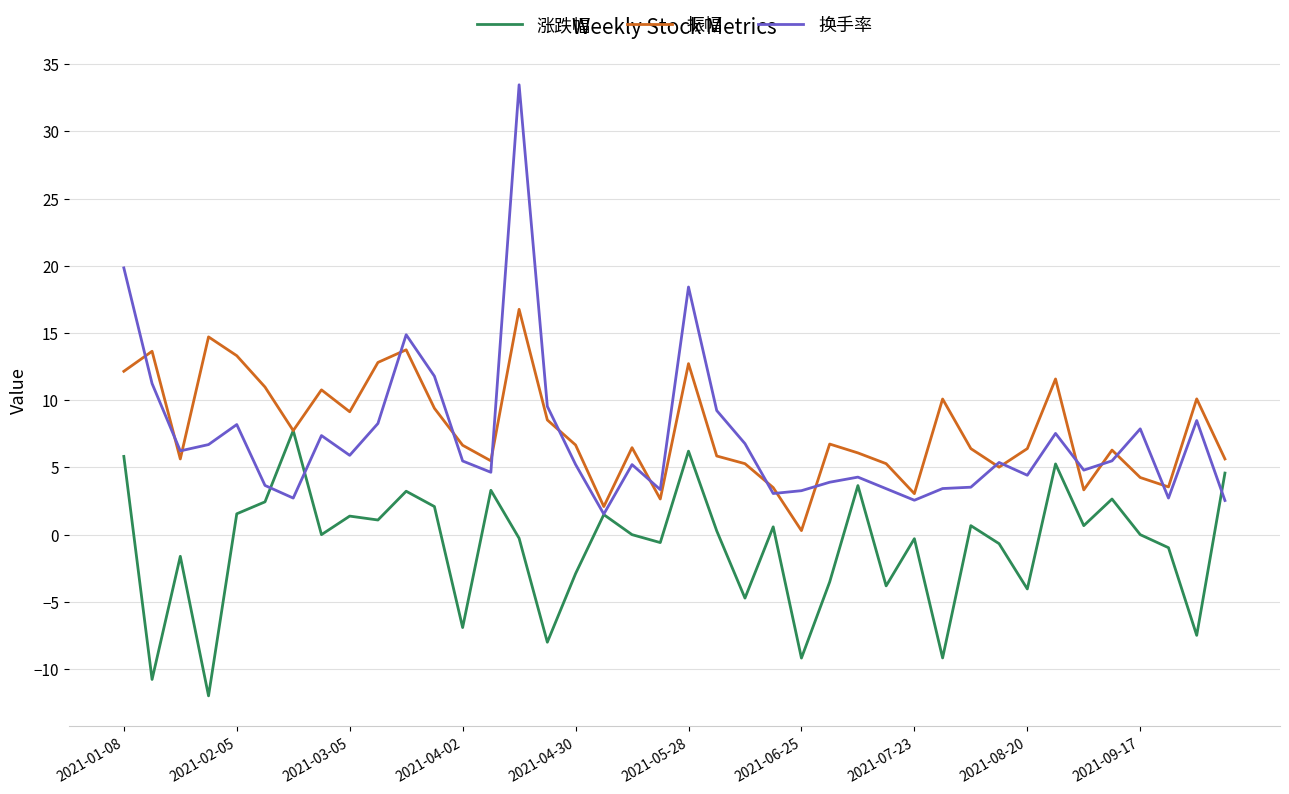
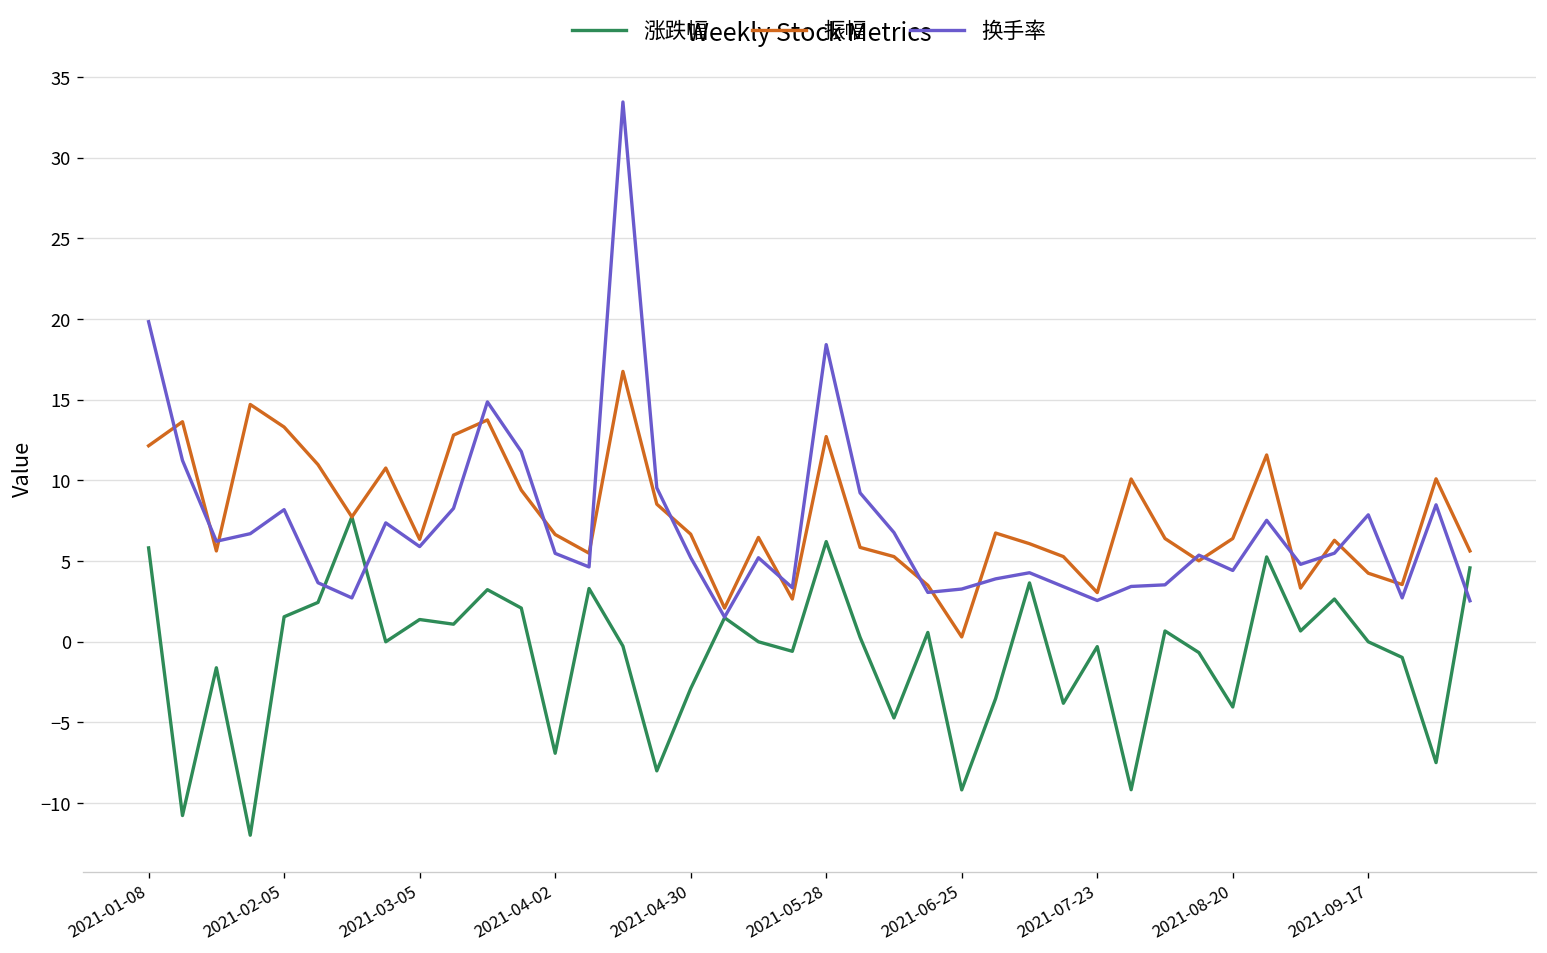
  {
    "涨跌幅": {
      "2021-01-08": 5.8,
      "2021-02-05": 1.6,
      "2021-03-05": 1.4,
      "2021-04-02": -6.9,
      "2021-04-30": -2.9,
      "2021-05-28": 6.2,
      "2021-06-25": -9.2,
      "2021-07-23": -0.3,
      "2021-08-20": -4.0,
      "2021-09-17": 0.0
    },
    "振幅": {
      "2021-01-08": 12.2,
      "2021-02-05": 13.3,
-     "2021-03-05": 9.1,
+     "2021-03-05": 6.4,
      "2021-04-02": 6.7,
      "2021-04-30": 6.7,
      "2021-05-28": 12.7,
      "2021-06-25": 0.3,
      "2021-07-23": 3.1,
      "2021-08-20": 6.4,
      "2021-09-17": 4.3
    },
    "换手率": {
      "2021-01-08": 19.8,
      "2021-02-05": 8.2,
      "2021-03-05": 5.9,
      "2021-04-02": 5.5,
      "2021-04-30": 5.2,
      "2021-05-28": 18.4,
      "2021-06-25": 3.3,
      "2021-07-23": 2.6,
      "2021-08-20": 4.4,
      "2021-09-17": 7.9
    }
  }
